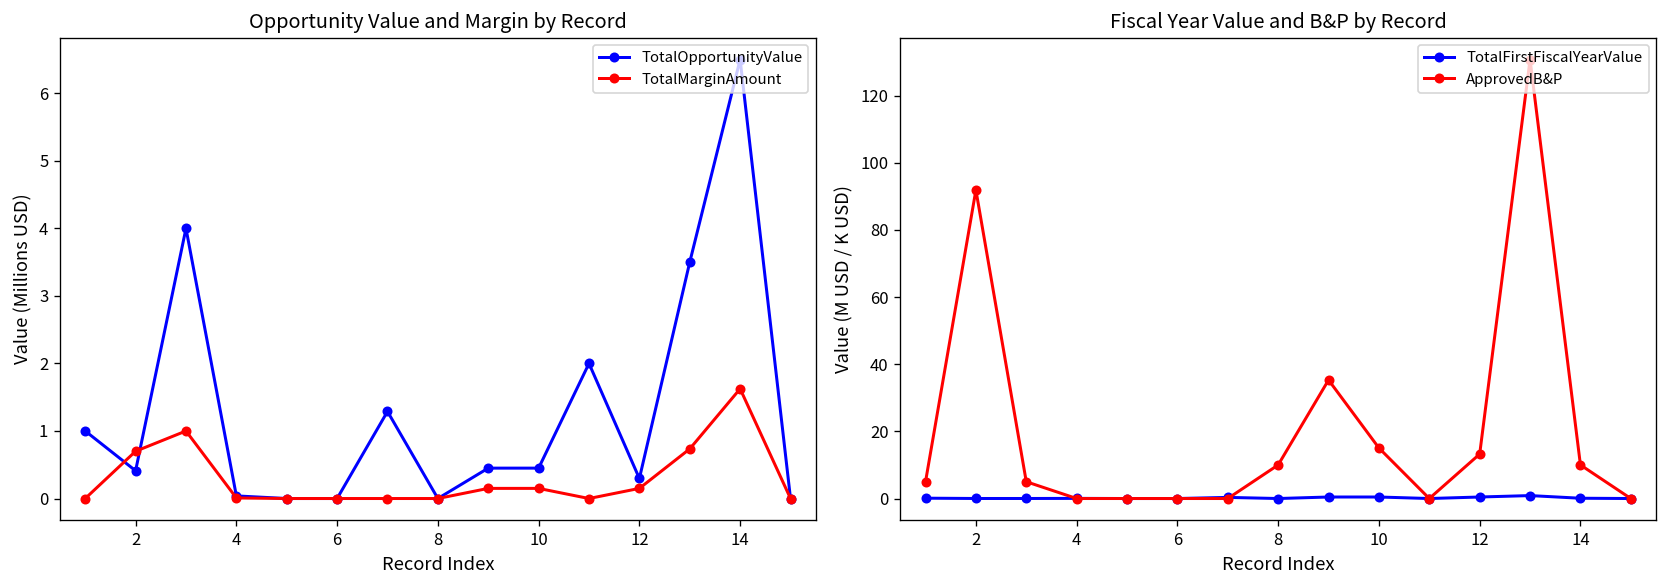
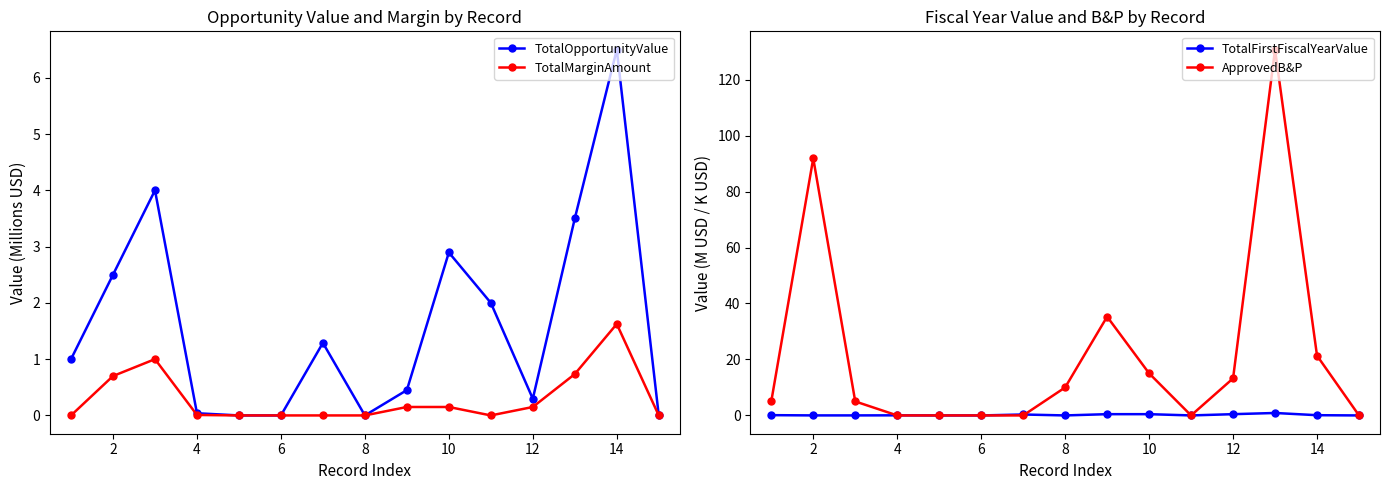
  {
    "Opportunity Value and Margin by Record": {
      "TotalOpportunityValue": {
-       "2": 0.4,
-       "10": 0.5,
+       "2": 2.5,
+       "10": 2.9,
        "12": 0.3
      },
      "TotalMarginAmount": {
        "2": 0.7,
        "10": 0.2,
        "12": 0.2,
        "14": 1.6
      }
    },
    "Fiscal Year Value and B&P by Record": {
      "TotalFirstFiscalYearValue": {
        "2": 0,
        "8": 0,
        "10": 0,
        "12": 0,
        "14": 0
      },
      "ApprovedB&P": {
        "2": 92,
        "8": 10,
        "10": 15,
        "12": 13,
-       "14": 10
+       "14": 21
      }
    }
  }
